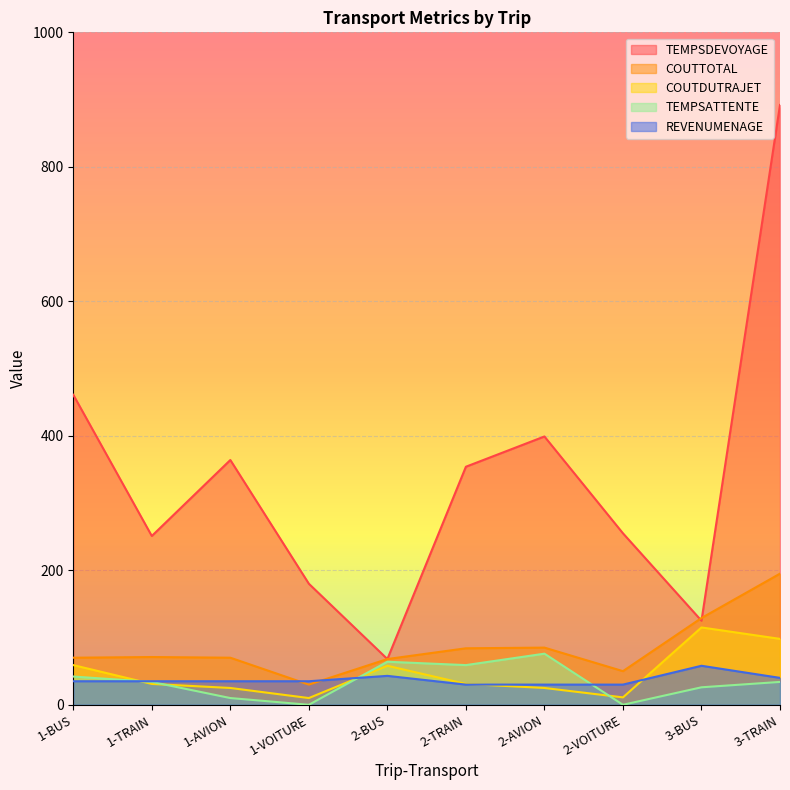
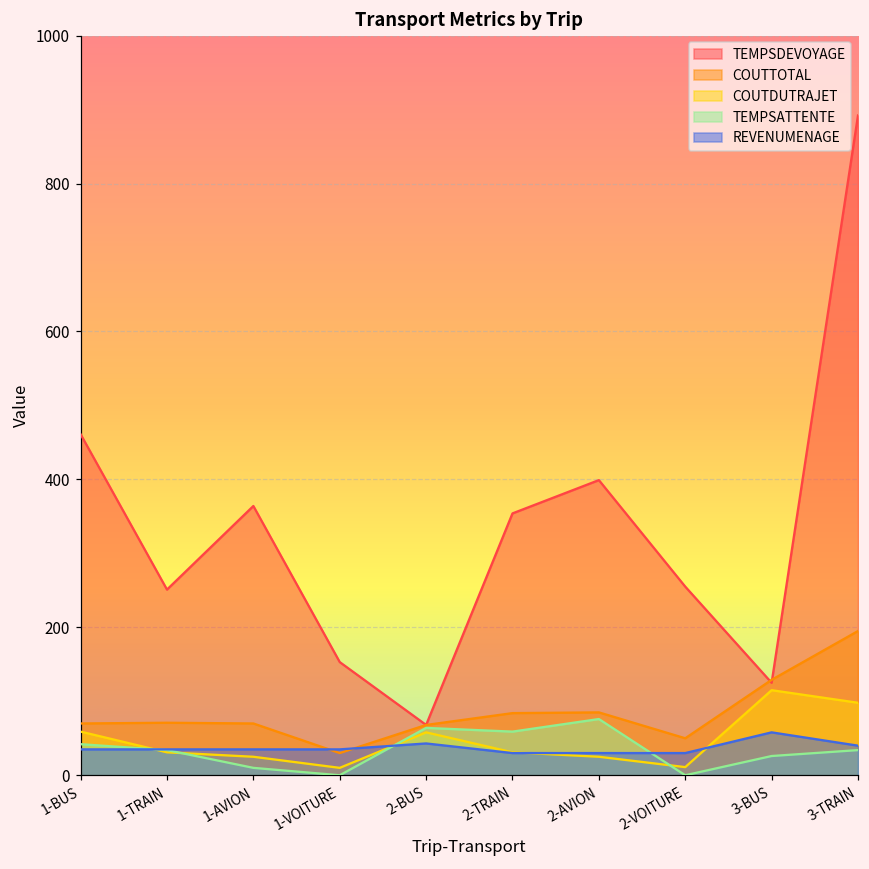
  {
    "TEMPSDEVOYAGE": {
      "1-BUS": 460,
      "1-TRAIN": 250,
      "1-AVION": 360,
-     "1-VOITURE": 180,
+     "1-VOITURE": 150,
      "2-TRAIN": 350,
      "2-AVION": 400,
      "2-VOITURE": 260,
      "3-BUS": 130,
      "3-TRAIN": 890
    },
    "TEMPSATTENTE": {
      "1-BUS": 40,
      "1-AVION": 10,
      "1-VOITURE": 0,
      "2-BUS": 60,
      "2-TRAIN": 60,
      "2-AVION": 80,
      "2-VOITURE": 0,
      "3-BUS": 30,
      "3-TRAIN": 30
    },
    "REVENUMENAGE": {
      "1-BUS": 40,
      "1-AVION": 40,
      "1-VOITURE": 40,
      "2-BUS": 40,
      "2-AVION": 30,
      "2-VOITURE": 30,
      "3-BUS": 60,
      "3-TRAIN": 40
    }
  }
